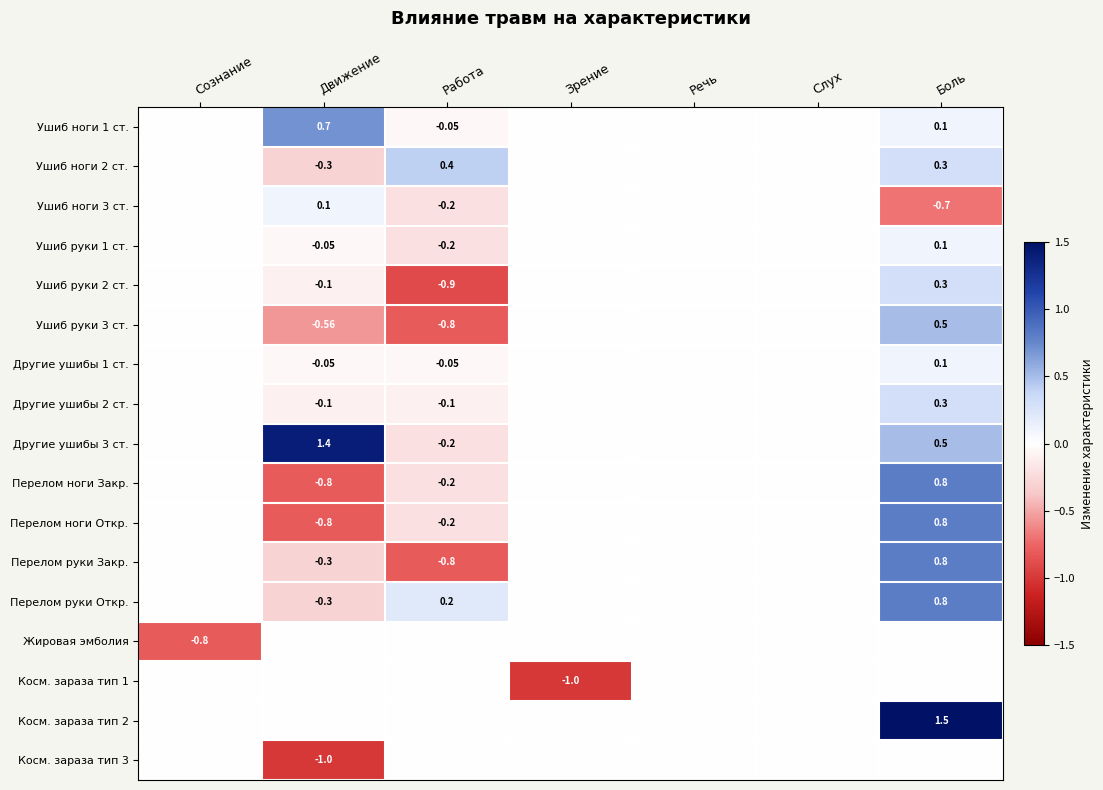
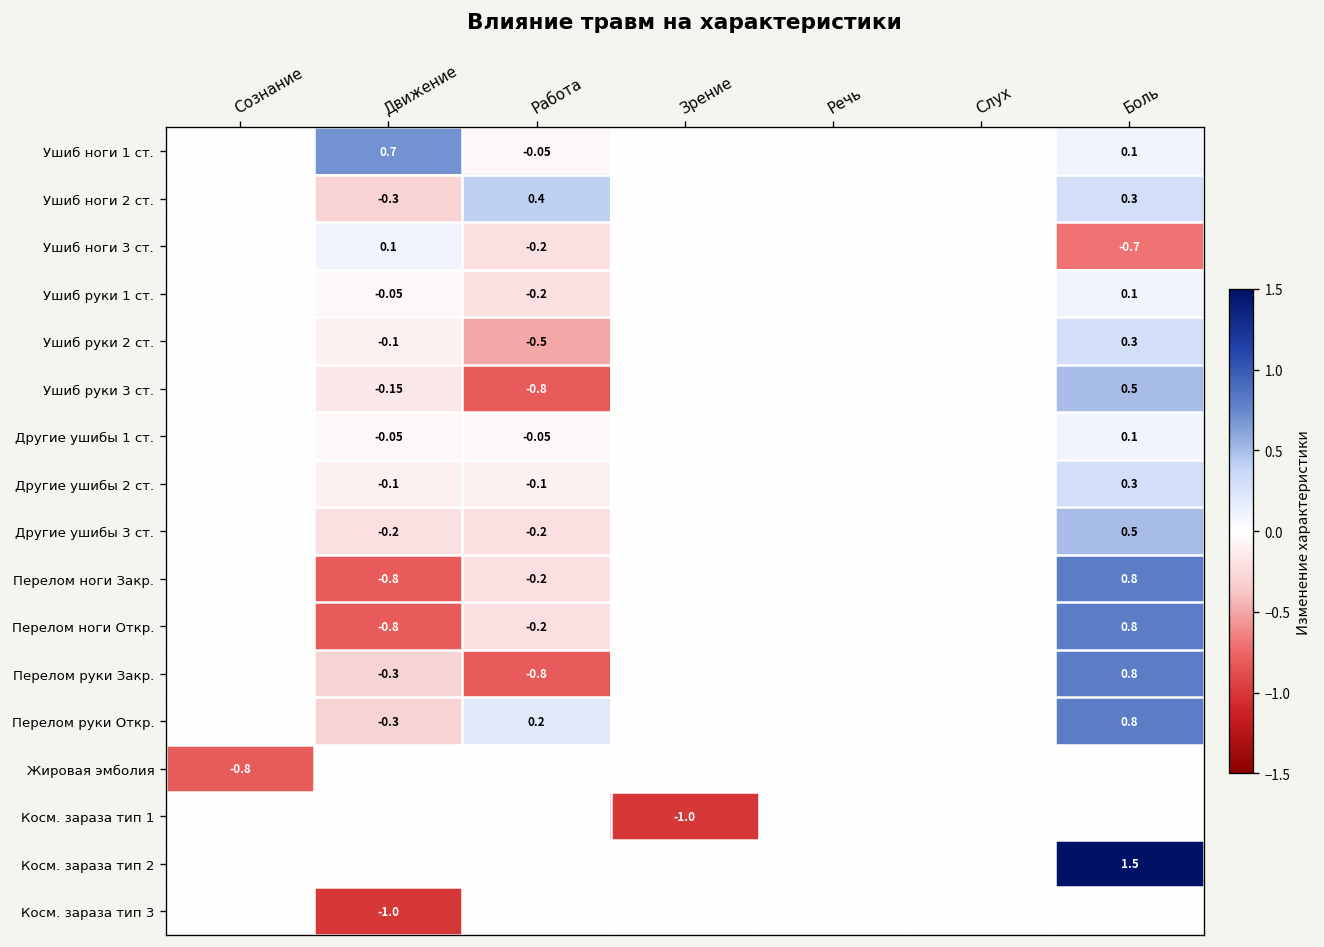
  {
    "Ушиб ноги 1 ст.": {
      "Движение": 0.7,
      "Работа": -0.05,
      "Боль": 0.1
    },
    "Ушиб ноги 2 ст.": {
      "Движение": -0.3,
      "Работа": 0.4,
      "Боль": 0.3
    },
    "Ушиб ноги 3 ст.": {
      "Движение": 0.1,
      "Работа": -0.2,
      "Боль": -0.7
    },
    "Ушиб руки 1 ст.": {
      "Движение": -0.05,
      "Работа": -0.2,
      "Боль": 0.1
    },
    "Ушиб руки 2 ст.": {
      "Движение": -0.1,
-     "Работа": -0.9,
+     "Работа": -0.5,
      "Боль": 0.3
    },
    "Ушиб руки 3 ст.": {
-     "Движение": -0.56,
+     "Движение": -0.15,
      "Работа": -0.8,
      "Боль": 0.5
    },
    "Другие ушибы 1 ст.": {
      "Движение": -0.05,
      "Работа": -0.05,
      "Боль": 0.1
    },
    "Другие ушибы 2 ст.": {
      "Движение": -0.1,
      "Работа": -0.1,
      "Боль": 0.3
    },
    "Другие ушибы 3 ст.": {
-     "Движение": 1.4,
+     "Движение": -0.2,
      "Работа": -0.2,
      "Боль": 0.5
    },
    "Перелом ноги Закр.": {
      "Движение": -0.8,
      "Работа": -0.2,
      "Боль": 0.8
    },
    "Перелом ноги Откр.": {
      "Движение": -0.8,
      "Работа": -0.2,
      "Боль": 0.8
    },
    "Перелом руки Закр.": {
      "Движение": -0.3,
      "Работа": -0.8,
      "Боль": 0.8
    },
    "Перелом руки Откр.": {
      "Движение": -0.3,
      "Работа": 0.2,
      "Боль": 0.8
    },
    "Жировая эмболия": {
      "Сознание": -0.8
    },
    "Косм. зараза тип 1": {
      "Зрение": -1.0
    },
    "Косм. зараза тип 2": {
      "Боль": 1.5
    },
    "Косм. зараза тип 3": {
      "Движение": -1.0
    }
  }
